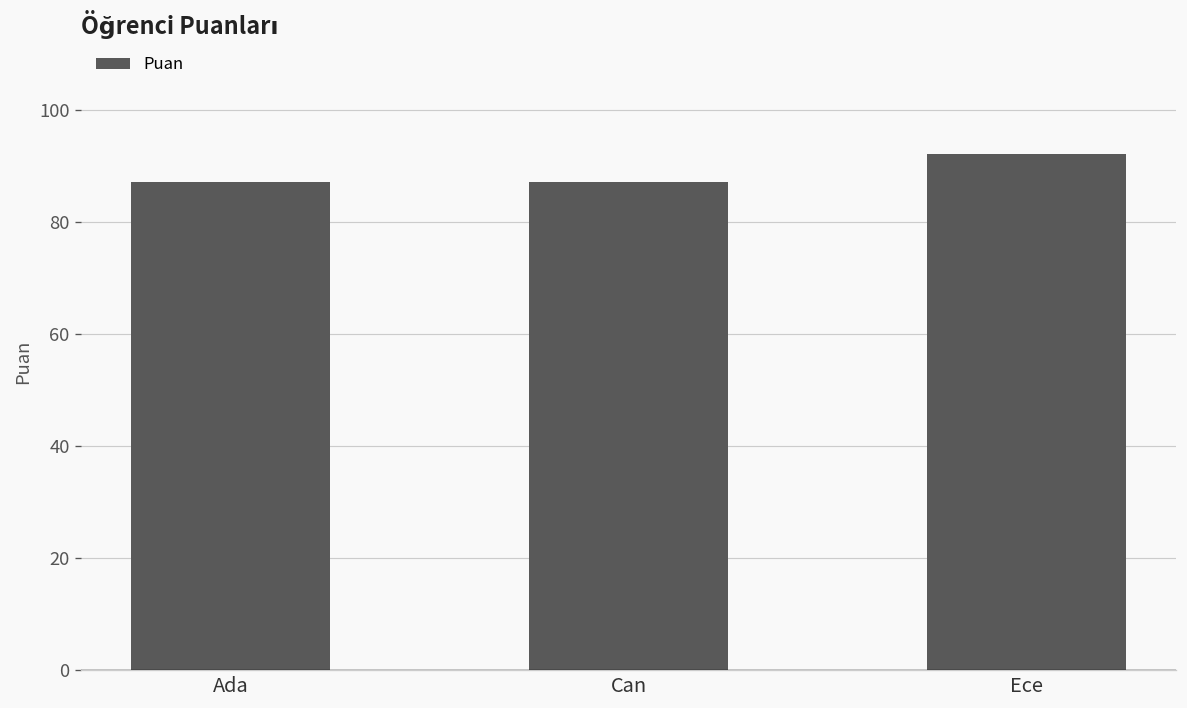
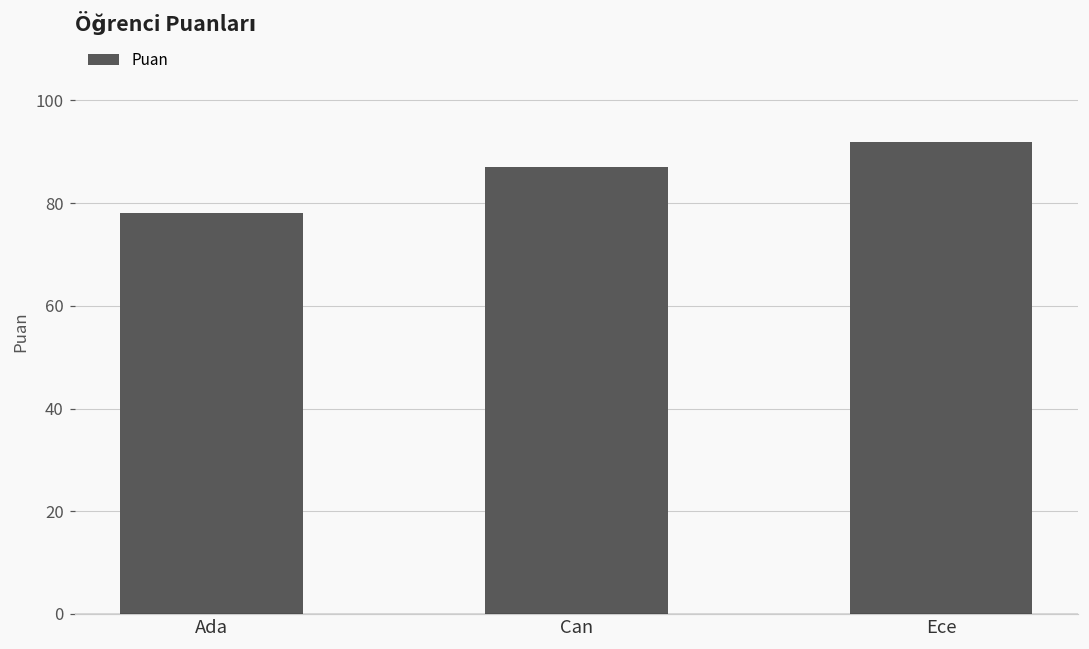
  {
-   "Ada": 87,
+   "Ada": 78,
    "Can": 87,
    "Ece": 92
  }
